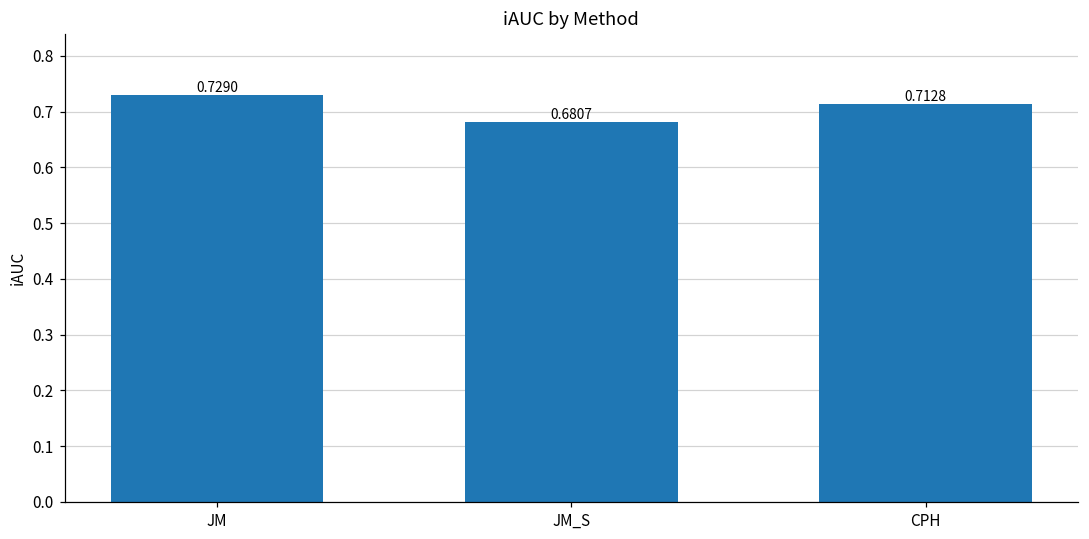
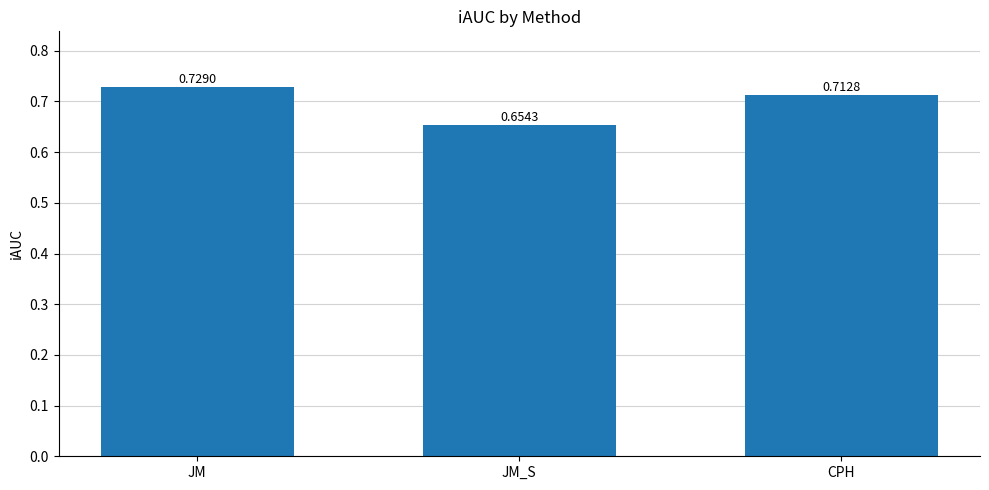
  {
    "JM": 0.7290,
-   "JM_S": 0.6807,
+   "JM_S": 0.6543,
    "CPH": 0.7128
  }
